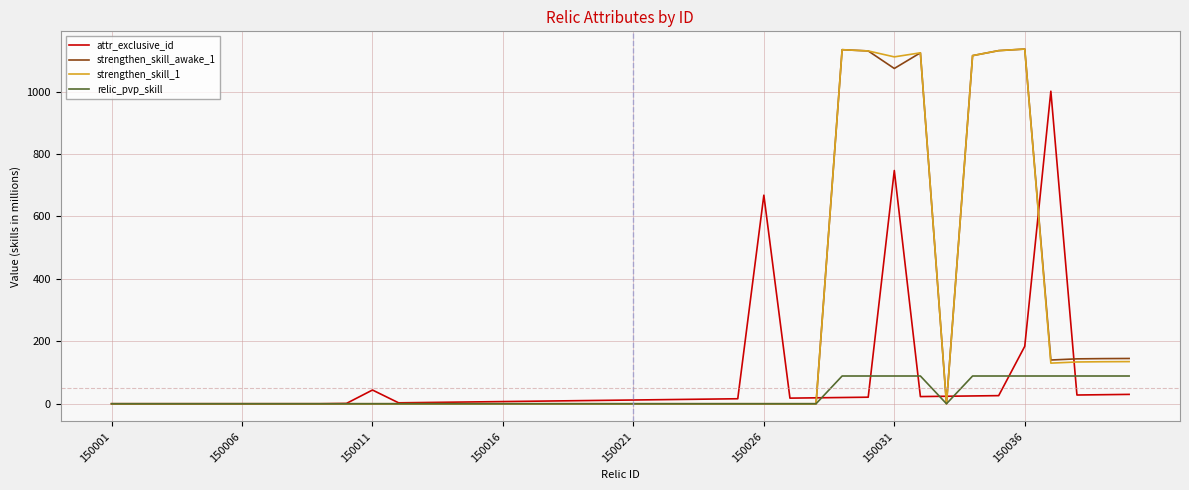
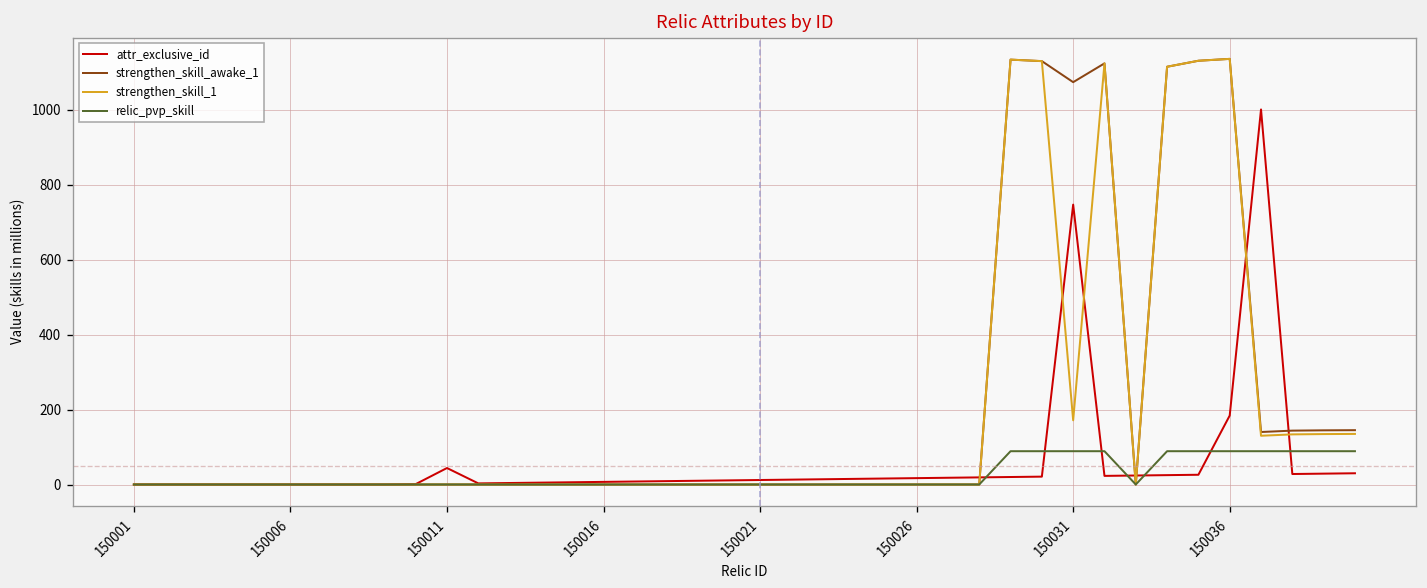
  {
    "attr_exclusive_id": {
      "150011": 40,
      "150021": 10,
-     "150026": 670,
+     "150026": 20,
      "150031": 750,
      "150036": 180
    },
    "strengthen_skill_awake_1": {
      "150031": 1070
    },
    "strengthen_skill_1": {
-     "150031": 1110
+     "150031": 170
    },
    "relic_pvp_skill": {
      "150031": 90,
      "150036": 90
    }
  }
